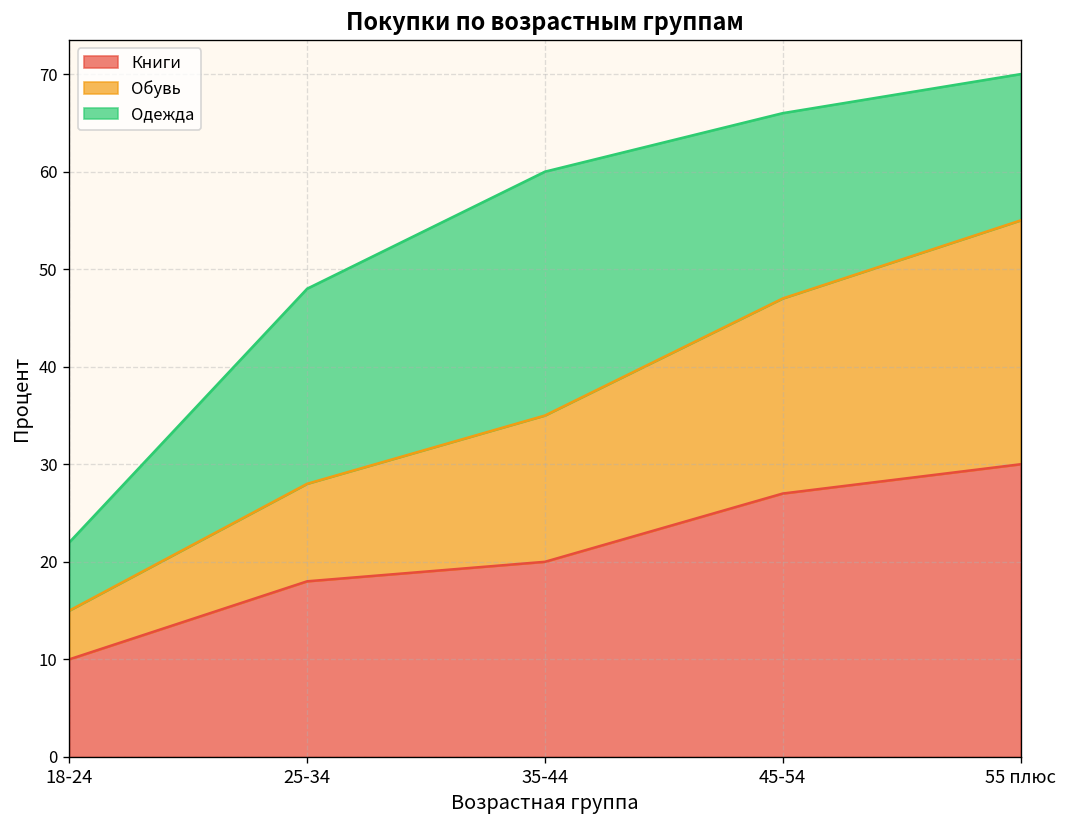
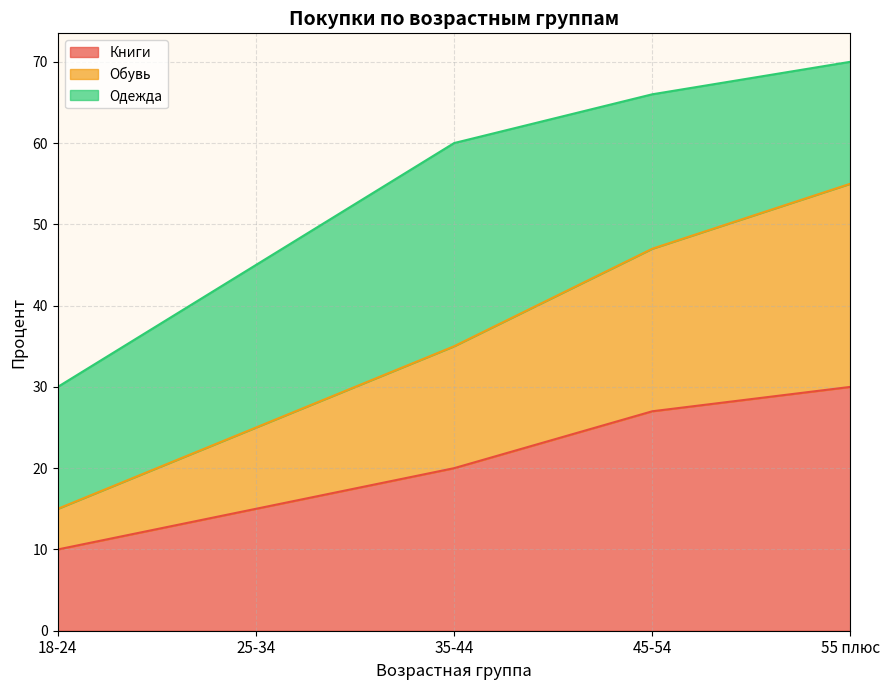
  {
    "Книги": {
      "18-24": 10,
-     "25-34": 18,
+     "25-34": 15,
      "35-44": 20,
      "45-54": 27,
      "55 плюс": 30
    },
    "Обувь": {
      "18-24": 5,
      "25-34": 10,
      "35-44": 15,
      "45-54": 20,
      "55 плюс": 25
    },
    "Одежда": {
-     "18-24": 7,
+     "18-24": 15,
      "25-34": 20,
      "35-44": 25,
      "45-54": 19,
      "55 плюс": 15
    }
  }
